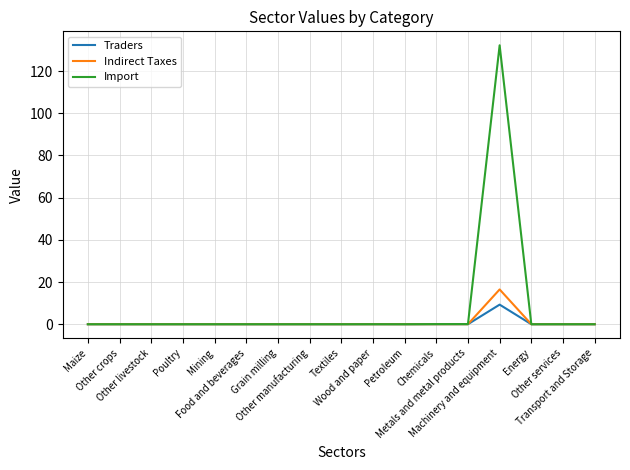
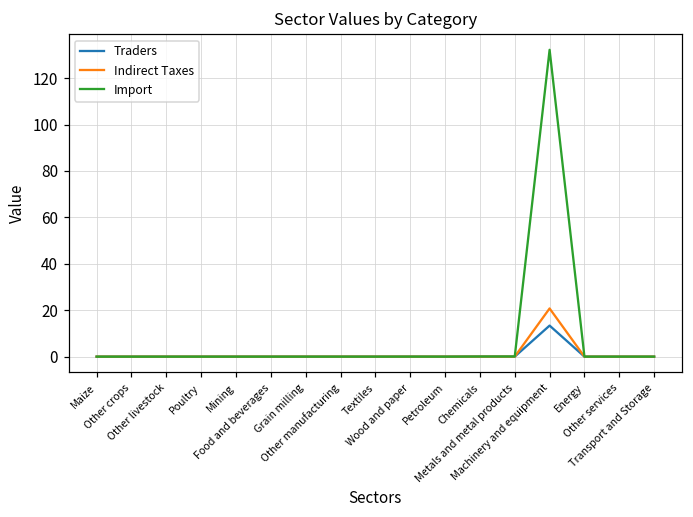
  {
    "Traders": {
-     "Machinery and equipment": 9
+     "Machinery and equipment": 13
    },
    "Indirect Taxes": {
-     "Machinery and equipment": 16
+     "Machinery and equipment": 21
    },
    "Import": {
      "Machinery and equipment": 132
    }
  }
